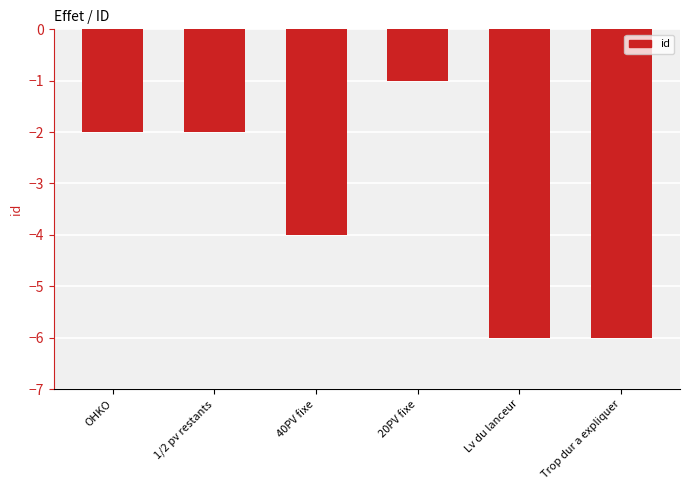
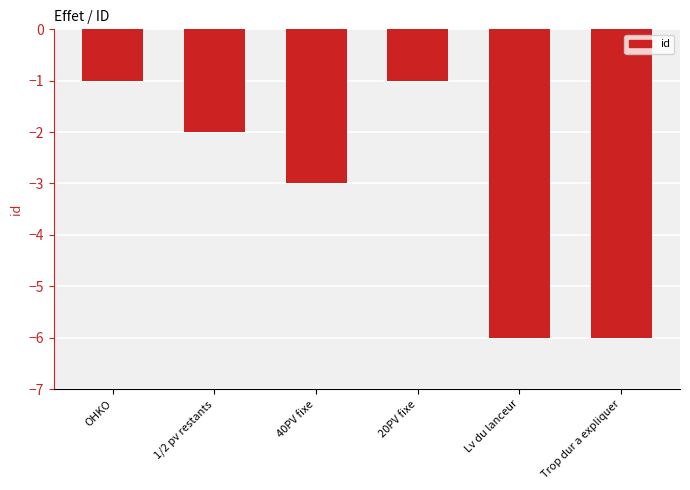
  {
-   "OHKO": -2,
+   "OHKO": -1,
    "1/2 pv restants": -2,
-   "40PV fixe": -4,
+   "40PV fixe": -3,
    "20PV fixe": -1,
    "Lv du lanceur": -6,
    "Trop dur a expliquer": -6
  }
